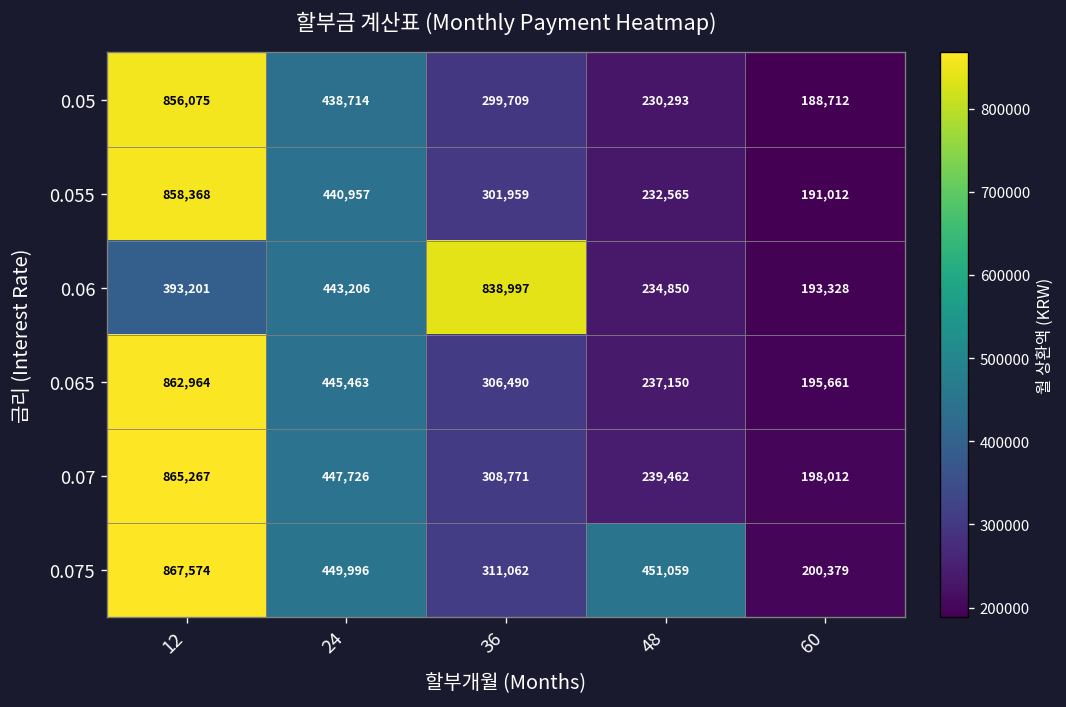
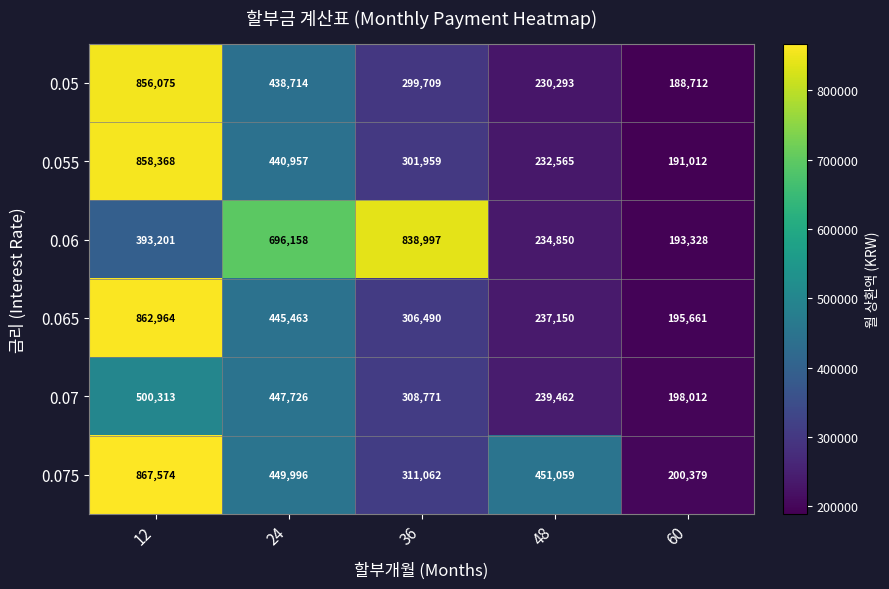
  {
    "0.05": {
      "12": "856,075",
      "24": "438,714",
      "36": "299,709",
      "48": "230,293",
      "60": "188,712"
    },
    "0.055": {
      "12": "858,368",
      "24": "440,957",
      "36": "301,959",
      "48": "232,565",
      "60": "191,012"
    },
    "0.06": {
      "12": "393,201",
-     "24": "443,206",
+     "24": "696,158",
      "36": "838,997",
      "48": "234,850",
      "60": "193,328"
    },
    "0.065": {
      "12": "862,964",
      "24": "445,463",
      "36": "306,490",
      "48": "237,150",
      "60": "195,661"
    },
    "0.07": {
-     "12": "865,267",
+     "12": "500,313",
      "24": "447,726",
      "36": "308,771",
      "48": "239,462",
      "60": "198,012"
    },
    "0.075": {
      "12": "867,574",
      "24": "449,996",
      "36": "311,062",
      "48": "451,059",
      "60": "200,379"
    }
  }
